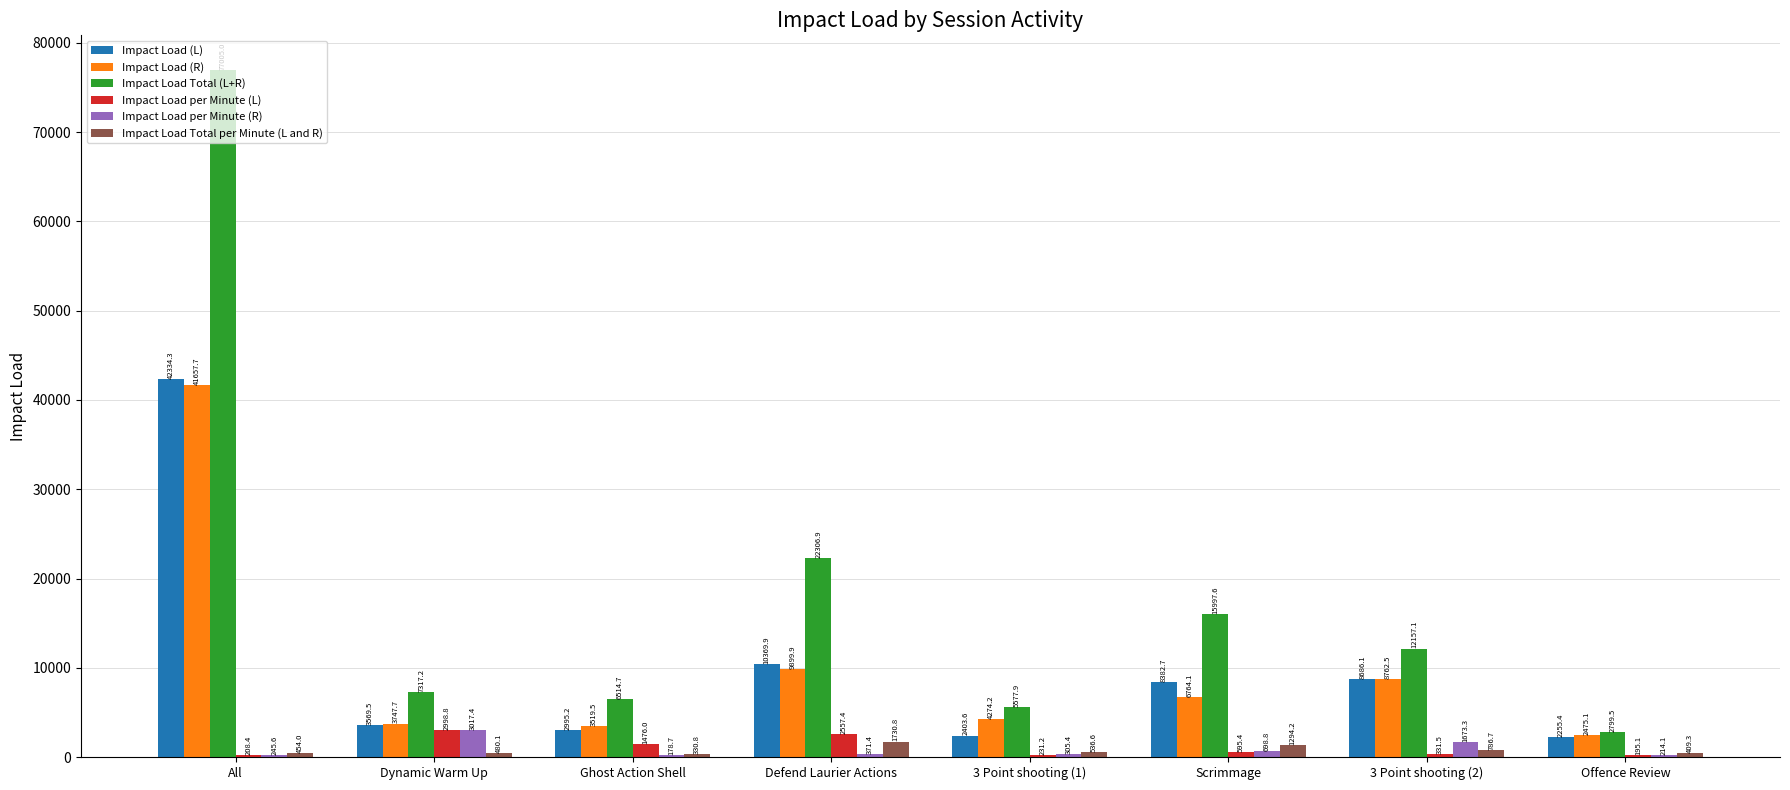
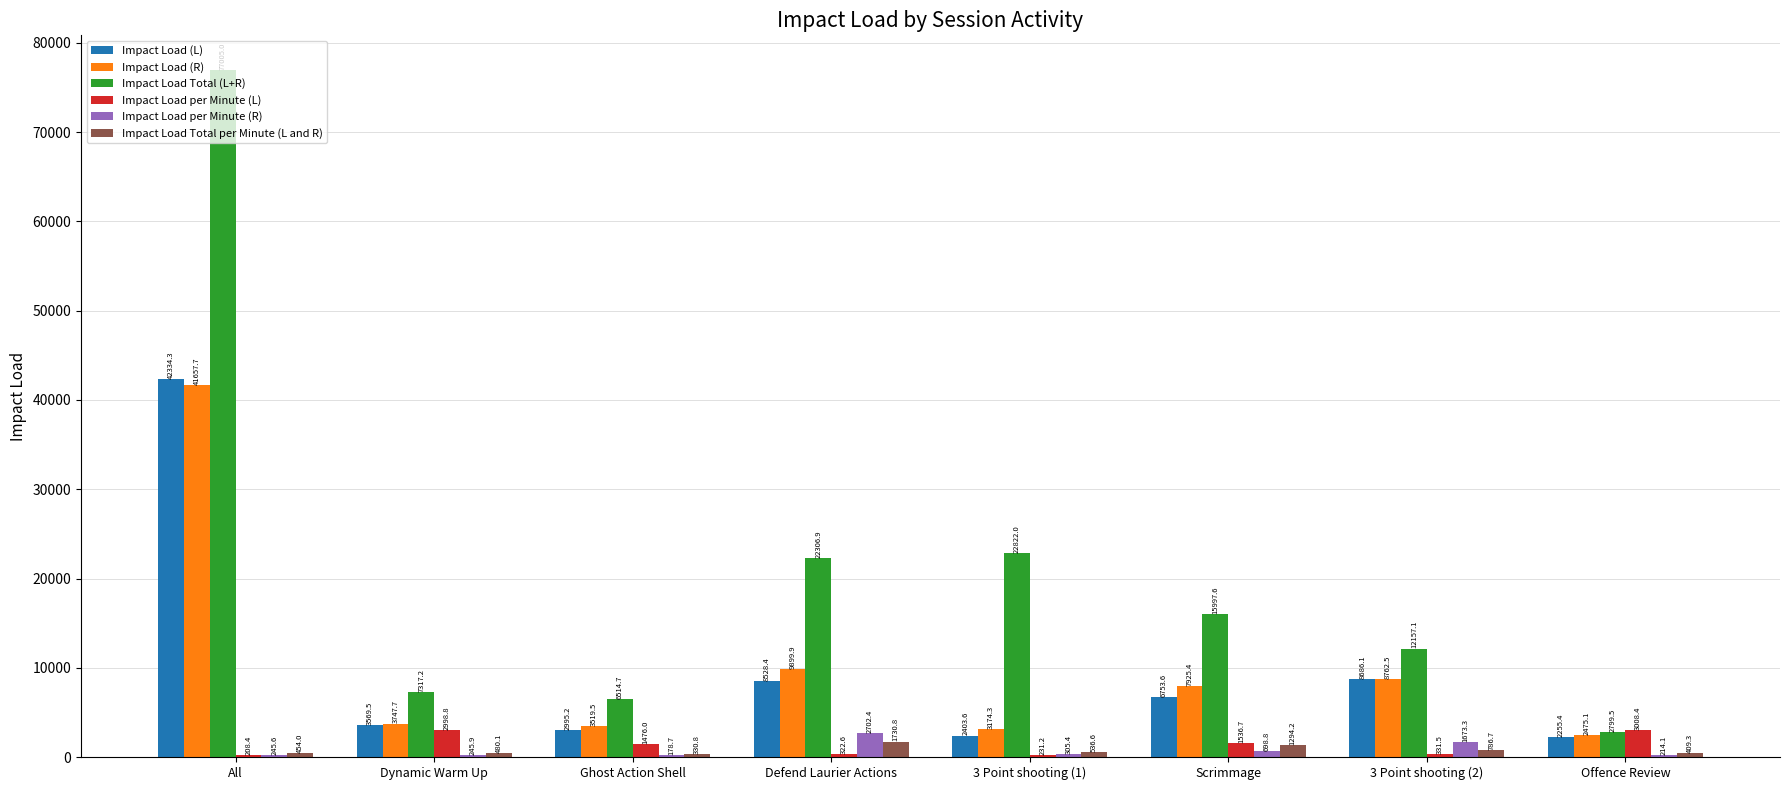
  {
    "Impact Load (L)": {
      "All": 42334.3,
      "Dynamic Warm Up": 3569.5,
      "Ghost Action Shell": 2995.2,
-     "Defend Laurier Actions": 10369.9,
+     "Defend Laurier Actions": 8528.4,
      "3 Point shooting (1)": 2403.6,
-     "Scrimmage": 8382.7,
+     "Scrimmage": 6753.6,
      "3 Point shooting (2)": 8686.1,
      "Offence Review": 2255.4
    },
    "Impact Load (R)": {
      "All": 41657.7,
      "Dynamic Warm Up": 3747.7,
      "Ghost Action Shell": 3519.5,
      "Defend Laurier Actions": 9899.9,
-     "3 Point shooting (1)": 4274.2,
-     "Scrimmage": 6764.1,
+     "3 Point shooting (1)": 3174.3,
+     "Scrimmage": 7925.4,
      "3 Point shooting (2)": 8762.5,
      "Offence Review": 2475.1
    },
    "Impact Load Total (L+R)": {
      "Dynamic Warm Up": 7317.2,
      "Ghost Action Shell": 6514.7,
      "Defend Laurier Actions": 22306.9,
-     "3 Point shooting (1)": 5577.9,
+     "3 Point shooting (1)": 22822.0,
      "Scrimmage": 15997.6,
      "3 Point shooting (2)": 12157.1,
      "Offence Review": 2799.5
    },
    "Impact Load per Minute (L)": {
      "All": 208.4,
      "Dynamic Warm Up": 2998.8,
      "Ghost Action Shell": 1476.0,
-     "Defend Laurier Actions": 2557.4,
+     "Defend Laurier Actions": 322.6,
      "3 Point shooting (1)": 231.2,
-     "Scrimmage": 595.4,
+     "Scrimmage": 1536.7,
      "3 Point shooting (2)": 331.5,
-     "Offence Review": 195.1
+     "Offence Review": 3008.4
    },
    "Impact Load per Minute (R)": {
      "All": 245.6,
-     "Dynamic Warm Up": 3017.4,
+     "Dynamic Warm Up": 245.9,
      "Ghost Action Shell": 178.7,
-     "Defend Laurier Actions": 371.4,
+     "Defend Laurier Actions": 2702.4,
      "3 Point shooting (1)": 305.4,
      "Scrimmage": 698.8,
      "3 Point shooting (2)": 1673.3,
      "Offence Review": 214.1
    },
    "Impact Load Total per Minute (L and R)": {
      "All": 454.0,
      "Dynamic Warm Up": 480.1,
      "Ghost Action Shell": 330.8,
      "Defend Laurier Actions": 1730.8,
      "3 Point shooting (1)": 536.6,
      "Scrimmage": 1294.2,
      "3 Point shooting (2)": 786.7,
      "Offence Review": 409.3
    }
  }
